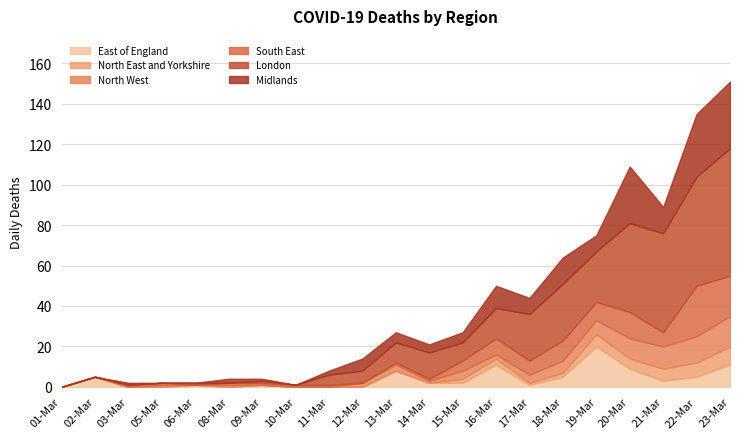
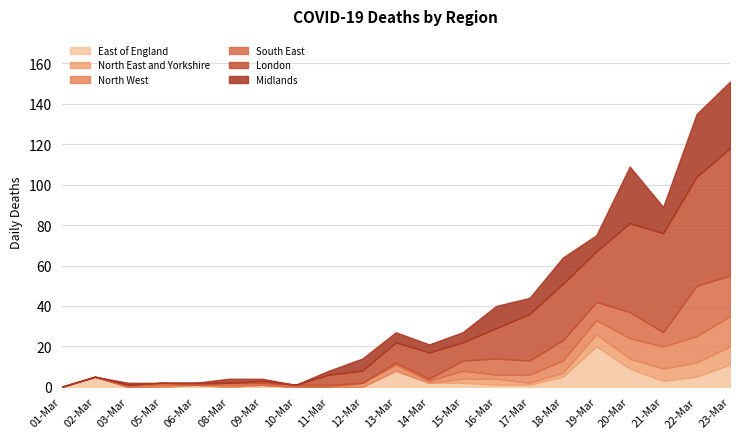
  {
    "East of England": {
      "15-Mar": 2,
-     "16-Mar": 11,
+     "16-Mar": 1,
      "18-Mar": 5,
      "19-Mar": 20,
      "20-Mar": 9,
      "21-Mar": 3,
      "22-Mar": 5,
      "23-Mar": 11
    }
  }
